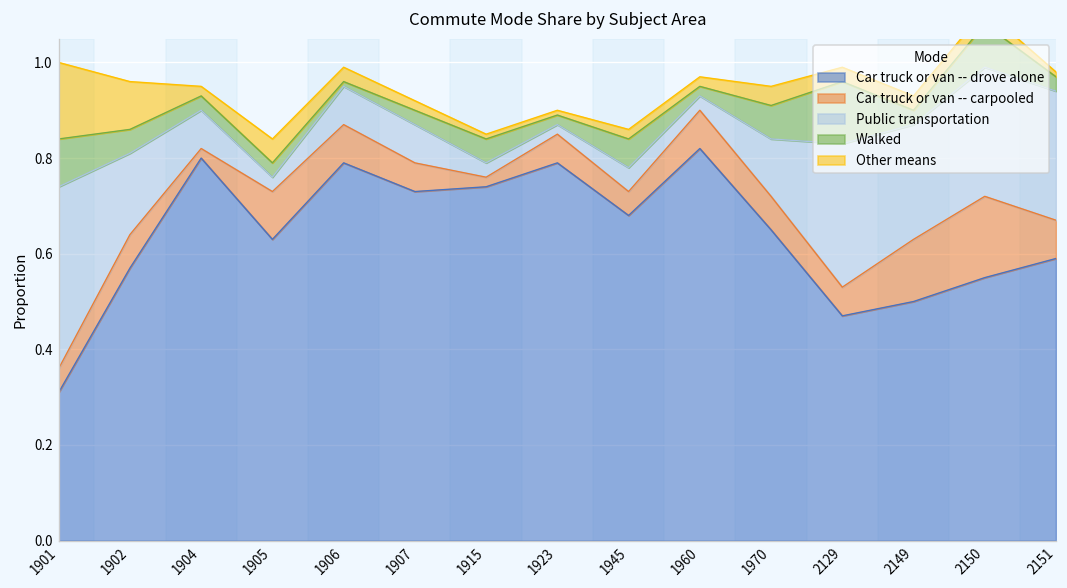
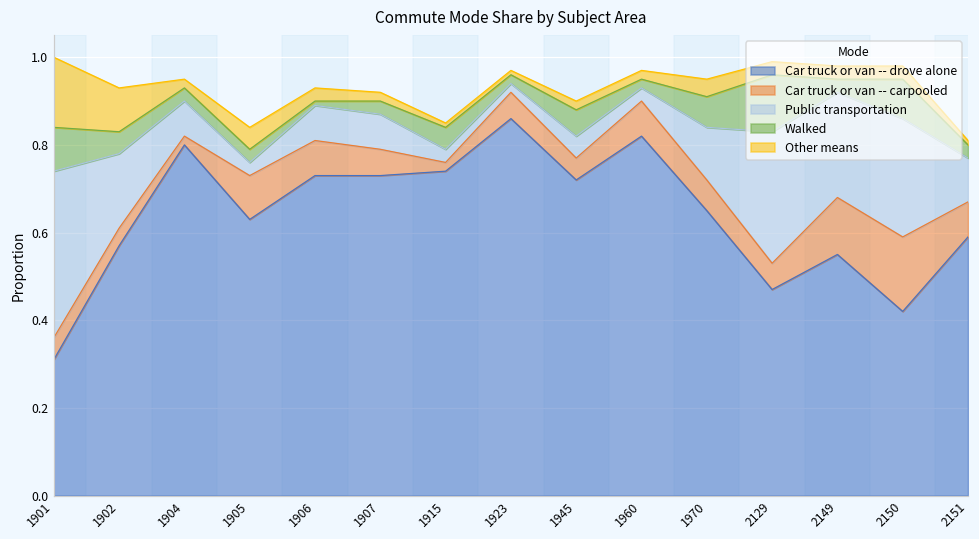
  {
    "Car truck or van -- drove alone": {
      "1901": 0.31,
      "1902": 0.57,
      "1904": 0.80,
      "1905": 0.63,
-     "1906": 0.79,
+     "1906": 0.73,
      "1907": 0.73,
      "1915": 0.74,
-     "1923": 0.79,
-     "1945": 0.68,
+     "1923": 0.86,
+     "1945": 0.72,
      "1960": 0.82,
      "1970": 0.65,
      "2129": 0.47,
-     "2149": 0.50,
-     "2150": 0.55,
+     "2149": 0.55,
+     "2150": 0.42,
      "2151": 0.59
    },
    "Car truck or van -- carpooled": {
      "1901": 0.05,
-     "1902": 0.07,
+     "1902": 0.04,
      "1904": 0.02,
      "1905": 0.10,
      "1906": 0.08,
      "1907": 0.06,
      "1915": 0.02,
      "1923": 0.06,
      "1945": 0.05,
      "1960": 0.08,
      "1970": 0.07,
      "2129": 0.06,
      "2149": 0.13,
      "2150": 0.17,
      "2151": 0.08
    },
    "Public transportation": {
      "1901": 0.38,
      "1902": 0.17,
      "1904": 0.08,
      "1905": 0.03,
      "1906": 0.08,
      "1907": 0.08,
      "1915": 0.03,
      "1923": 0.02,
      "1945": 0.05,
      "1960": 0.03,
      "1970": 0.12,
-     "2151": 0.27
+     "2151": 0.10
    },
    "Walked": {
      "1901": 0.10,
      "1902": 0.05,
      "1904": 0.03,
      "1905": 0.03,
      "1906": 0.01,
      "1907": 0.03,
      "1915": 0.05,
      "1923": 0.02,
      "1945": 0.06,
      "1960": 0.02,
      "1970": 0.07,
      "2151": 0.03
    },
    "Other means": {
      "1901": 0.16,
      "1902": 0.10,
      "1904": 0.02,
      "1905": 0.05,
      "1906": 0.03,
      "1907": 0.02,
      "1915": 0.01,
      "1923": 0.01,
      "1945": 0.02,
      "1960": 0.02,
      "1970": 0.04,
      "2151": 0.01
    }
  }
